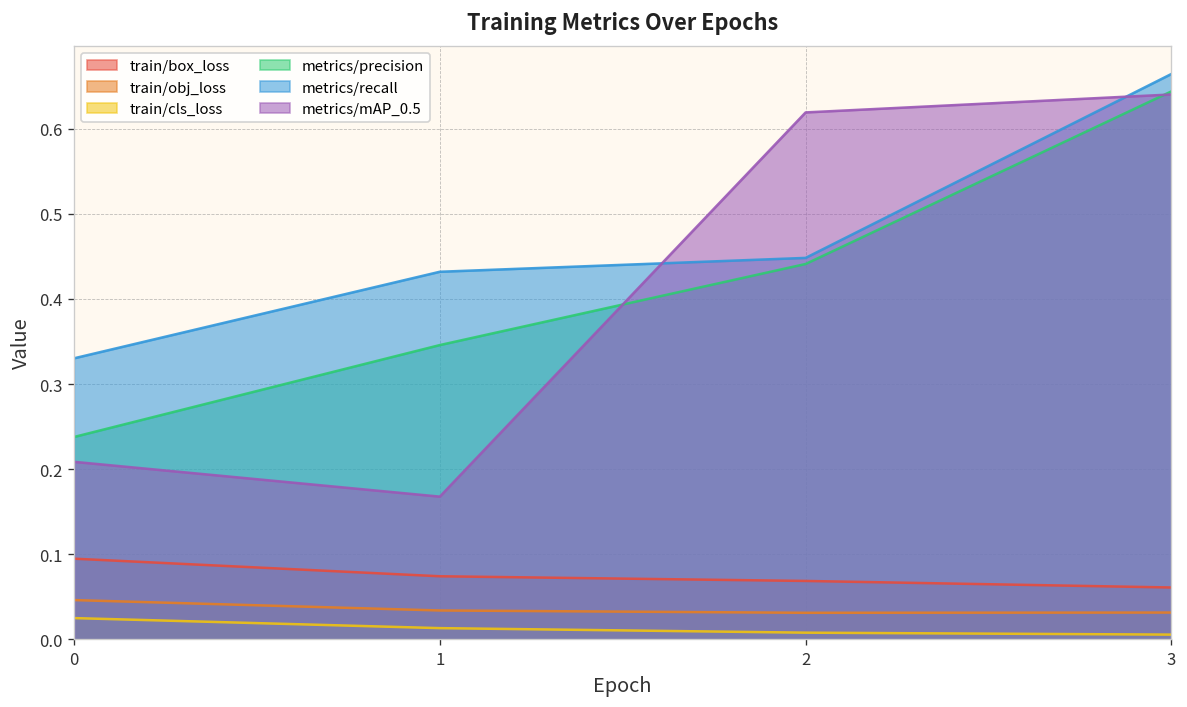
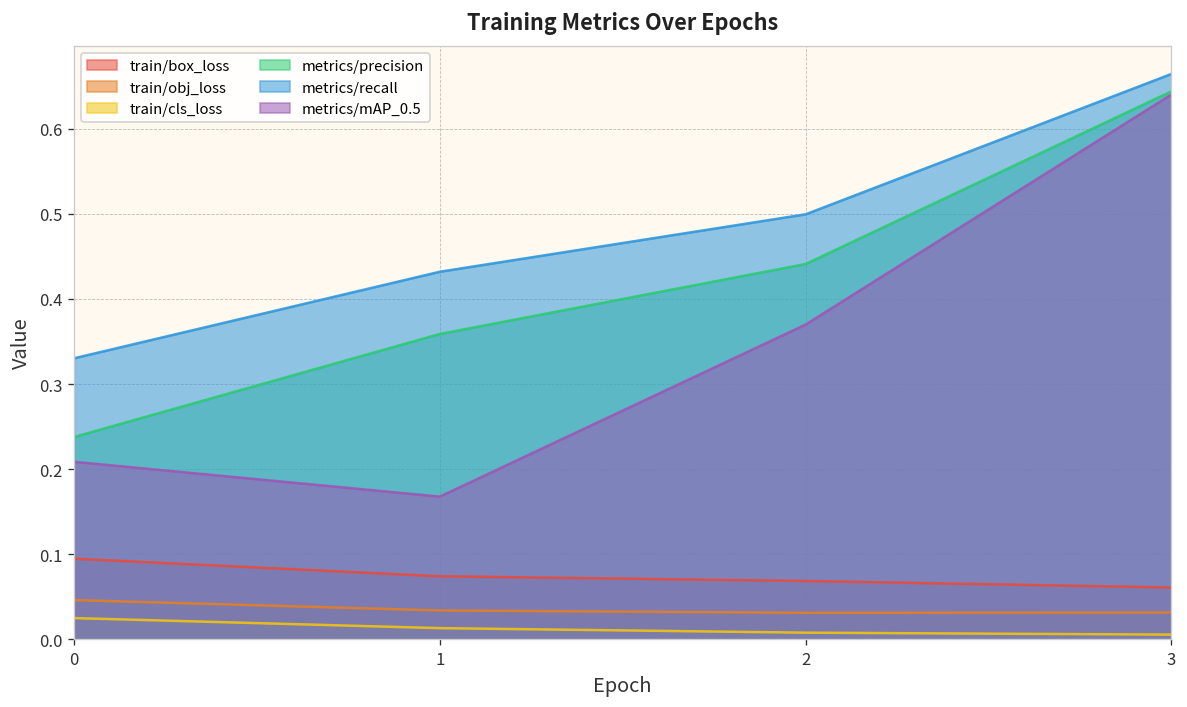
  {
    "train/cls_loss": {
      "0": 0.03,
      "1": 0.01,
      "2": 0.01,
      "3": 0.01
    },
    "metrics/precision": {
      "0": 0.24,
-     "1": 0.35,
+     "1": 0.36,
      "2": 0.44
    },
    "metrics/recall": {
      "0": 0.33,
      "1": 0.43,
-     "2": 0.45,
+     "2": 0.50,
      "3": 0.66
    },
    "metrics/mAP_0.5": {
      "0": 0.21,
      "1": 0.17,
-     "2": 0.62
+     "2": 0.37
    }
  }
